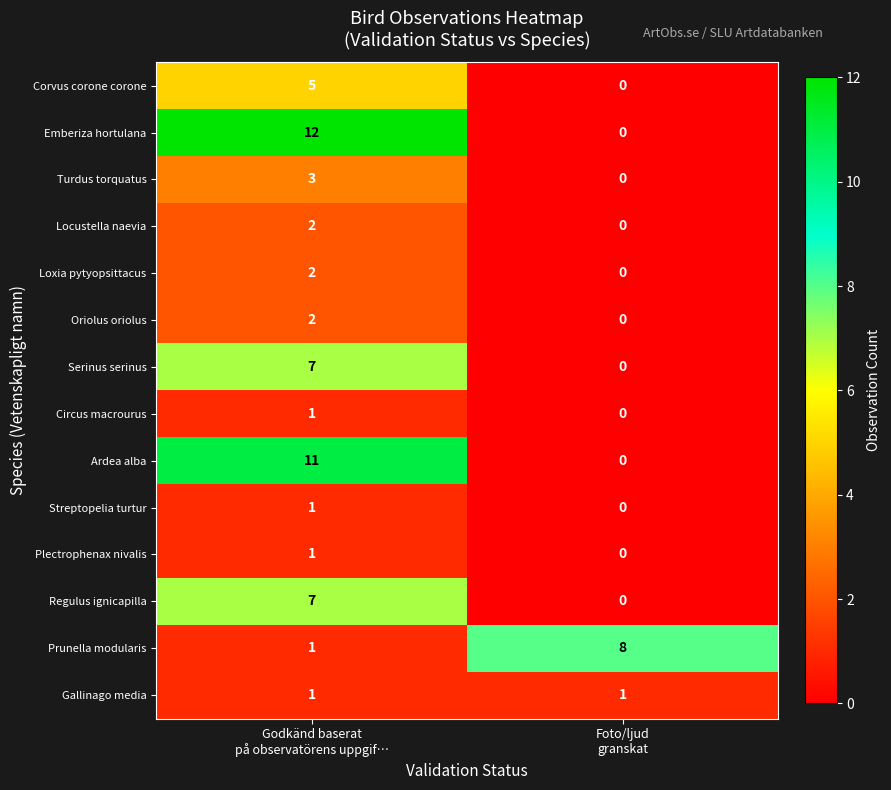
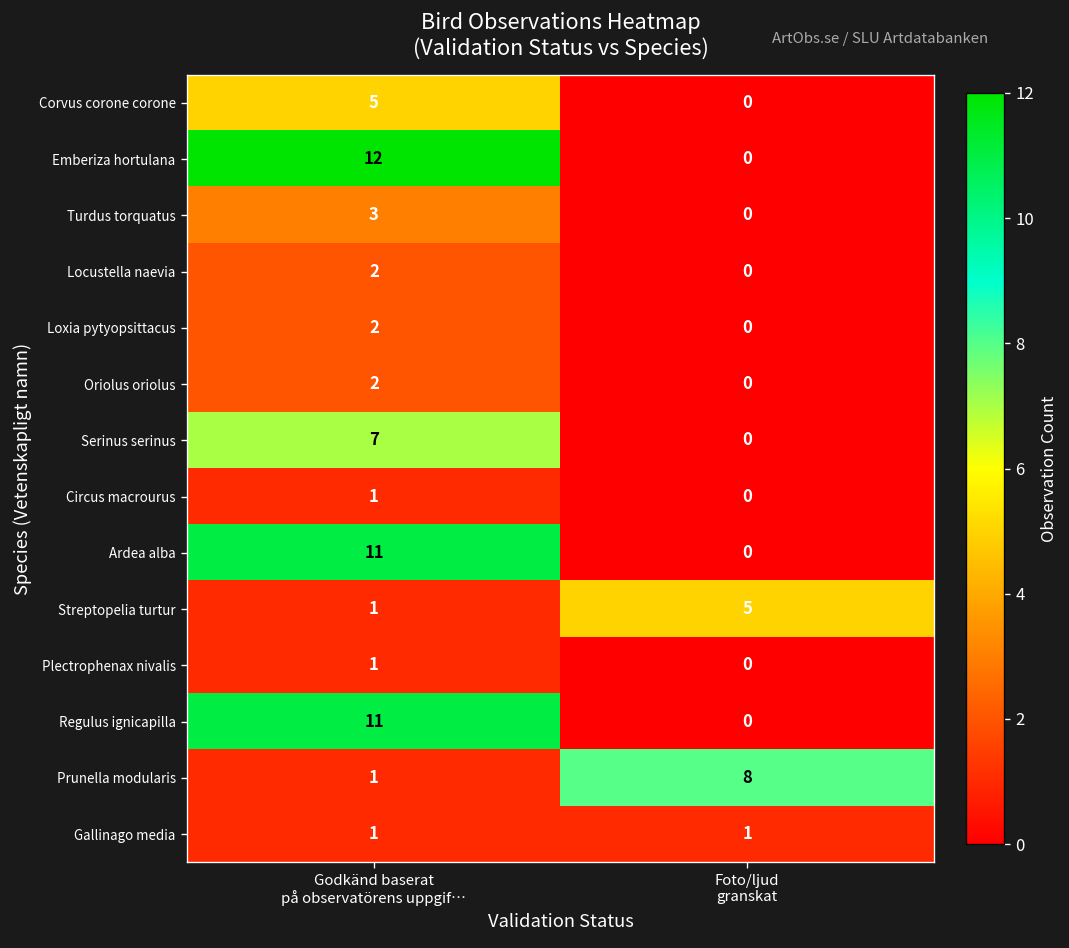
  {
    "Corvus corone corone": {
      "Godkänd baserat på observatörens uppgif…": 5,
      "Foto/ljud granskat": 0
    },
    "Emberiza hortulana": {
      "Godkänd baserat på observatörens uppgif…": 12,
      "Foto/ljud granskat": 0
    },
    "Turdus torquatus": {
      "Godkänd baserat på observatörens uppgif…": 3,
      "Foto/ljud granskat": 0
    },
    "Locustella naevia": {
      "Godkänd baserat på observatörens uppgif…": 2,
      "Foto/ljud granskat": 0
    },
    "Loxia pytyopsittacus": {
      "Godkänd baserat på observatörens uppgif…": 2,
      "Foto/ljud granskat": 0
    },
    "Oriolus oriolus": {
      "Godkänd baserat på observatörens uppgif…": 2,
      "Foto/ljud granskat": 0
    },
    "Serinus serinus": {
      "Godkänd baserat på observatörens uppgif…": 7,
      "Foto/ljud granskat": 0
    },
    "Circus macrourus": {
      "Godkänd baserat på observatörens uppgif…": 1,
      "Foto/ljud granskat": 0
    },
    "Ardea alba": {
      "Godkänd baserat på observatörens uppgif…": 11,
      "Foto/ljud granskat": 0
    },
    "Streptopelia turtur": {
      "Godkänd baserat på observatörens uppgif…": 1,
-     "Foto/ljud granskat": 0
+     "Foto/ljud granskat": 5
    },
    "Plectrophenax nivalis": {
      "Godkänd baserat på observatörens uppgif…": 1,
      "Foto/ljud granskat": 0
    },
    "Regulus ignicapilla": {
-     "Godkänd baserat på observatörens uppgif…": 7,
+     "Godkänd baserat på observatörens uppgif…": 11,
      "Foto/ljud granskat": 0
    },
    "Prunella modularis": {
      "Godkänd baserat på observatörens uppgif…": 1,
      "Foto/ljud granskat": 8
    },
    "Gallinago media": {
      "Godkänd baserat på observatörens uppgif…": 1,
      "Foto/ljud granskat": 1
    }
  }
